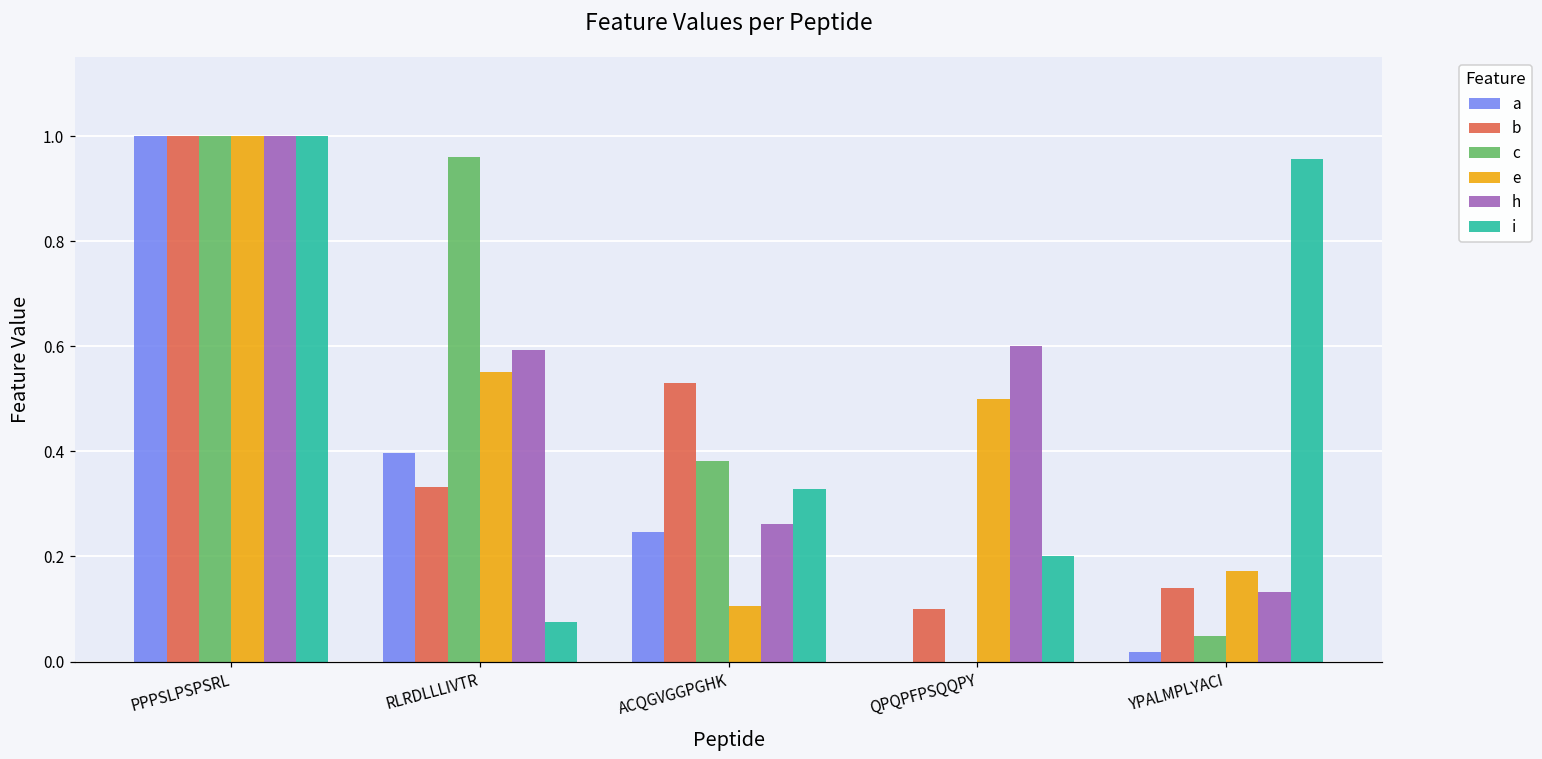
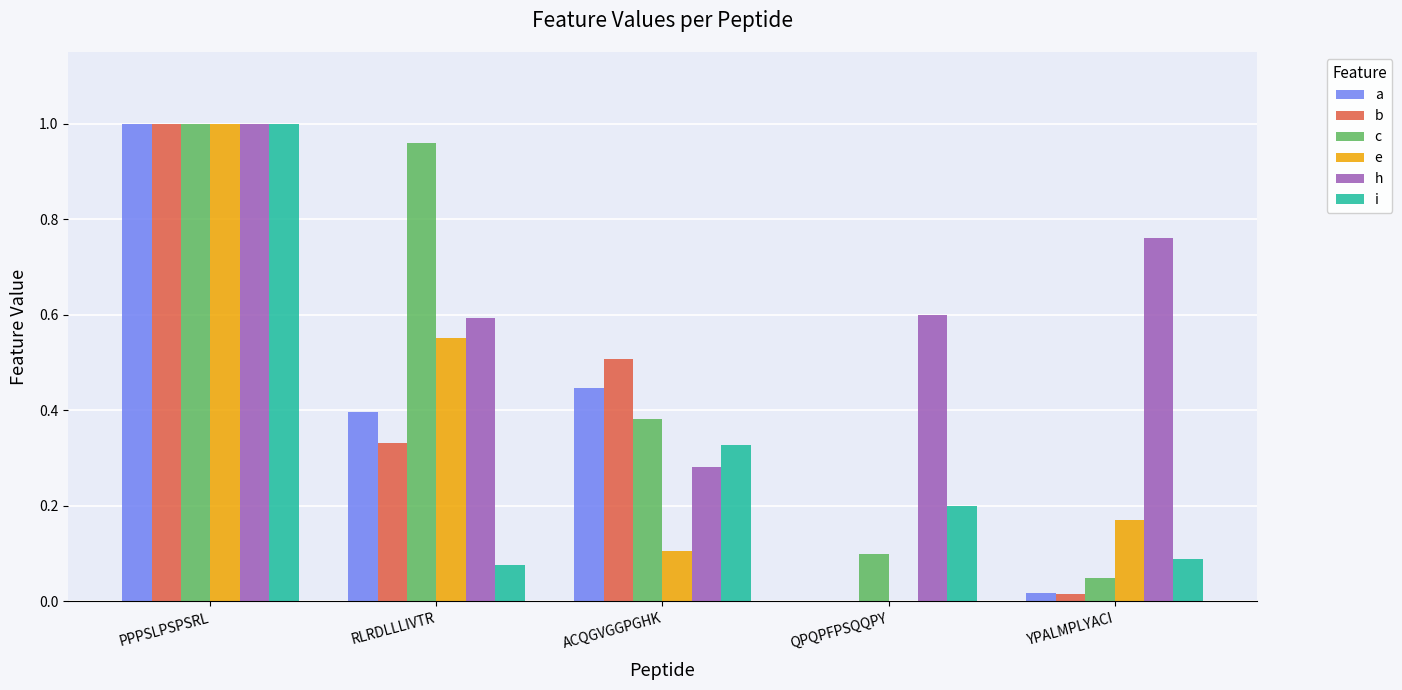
  {
    "a": {
      "PPPSLPSPSRL": 1.00,
      "RLRDLLLIVTR": 0.40,
-     "ACQGVGGPGHK": 0.25,
+     "ACQGVGGPGHK": 0.45,
      "QPQPFPSQQPY": 0.00,
      "YPALMPLYACI": 0.02
    },
    "b": {
      "PPPSLPSPSRL": 1.00,
      "RLRDLLLIVTR": 0.33,
-     "ACQGVGGPGHK": 0.53,
-     "QPQPFPSQQPY": 0.1,
-     "YPALMPLYACI": 0.14
+     "ACQGVGGPGHK": 0.51,
+     "QPQPFPSQQPY": 0.0,
+     "YPALMPLYACI": 0.02
    },
    "c": {
      "PPPSLPSPSRL": 1.0,
      "RLRDLLLIVTR": 0.96,
      "ACQGVGGPGHK": 0.38,
-     "QPQPFPSQQPY": 0.0,
+     "QPQPFPSQQPY": 0.1,
      "YPALMPLYACI": 0.05
    },
    "e": {
      "PPPSLPSPSRL": 1.0,
      "RLRDLLLIVTR": 0.55,
      "ACQGVGGPGHK": 0.11,
-     "QPQPFPSQQPY": 0.5,
+     "QPQPFPSQQPY": 0.0,
      "YPALMPLYACI": 0.17
    },
    "h": {
      "PPPSLPSPSRL": 1.00,
      "RLRDLLLIVTR": 0.59,
-     "ACQGVGGPGHK": 0.26,
+     "ACQGVGGPGHK": 0.28,
      "QPQPFPSQQPY": 0.60,
-     "YPALMPLYACI": 0.13
+     "YPALMPLYACI": 0.76
    },
    "i": {
      "PPPSLPSPSRL": 1.00,
      "RLRDLLLIVTR": 0.08,
      "ACQGVGGPGHK": 0.33,
      "QPQPFPSQQPY": 0.20,
-     "YPALMPLYACI": 0.96
+     "YPALMPLYACI": 0.09
    }
  }
